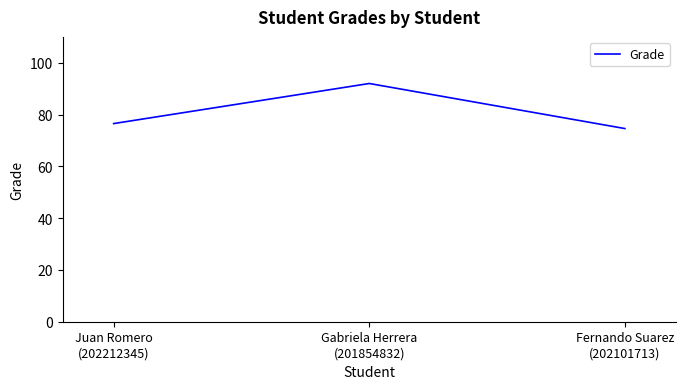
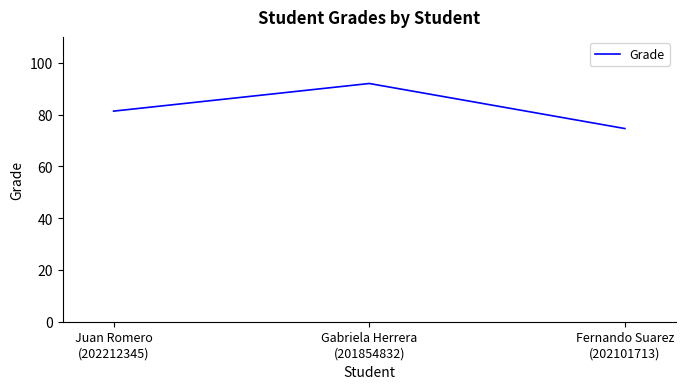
  {
-   "Juan Romero (202212345)": 77,
+   "Juan Romero (202212345)": 81,
    "Gabriela Herrera (201854832)": 92,
    "Fernando Suarez (202101713)": 75
  }
